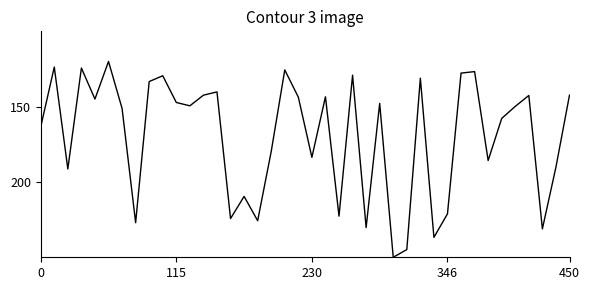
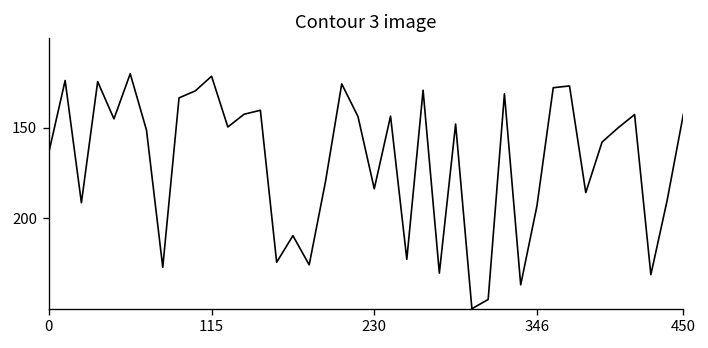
  {
    "0": 163,
-   "115": 147,
+   "115": 121,
    "230": 184,
-   "346": 221,
+   "346": 193,
    "450": 142
  }
